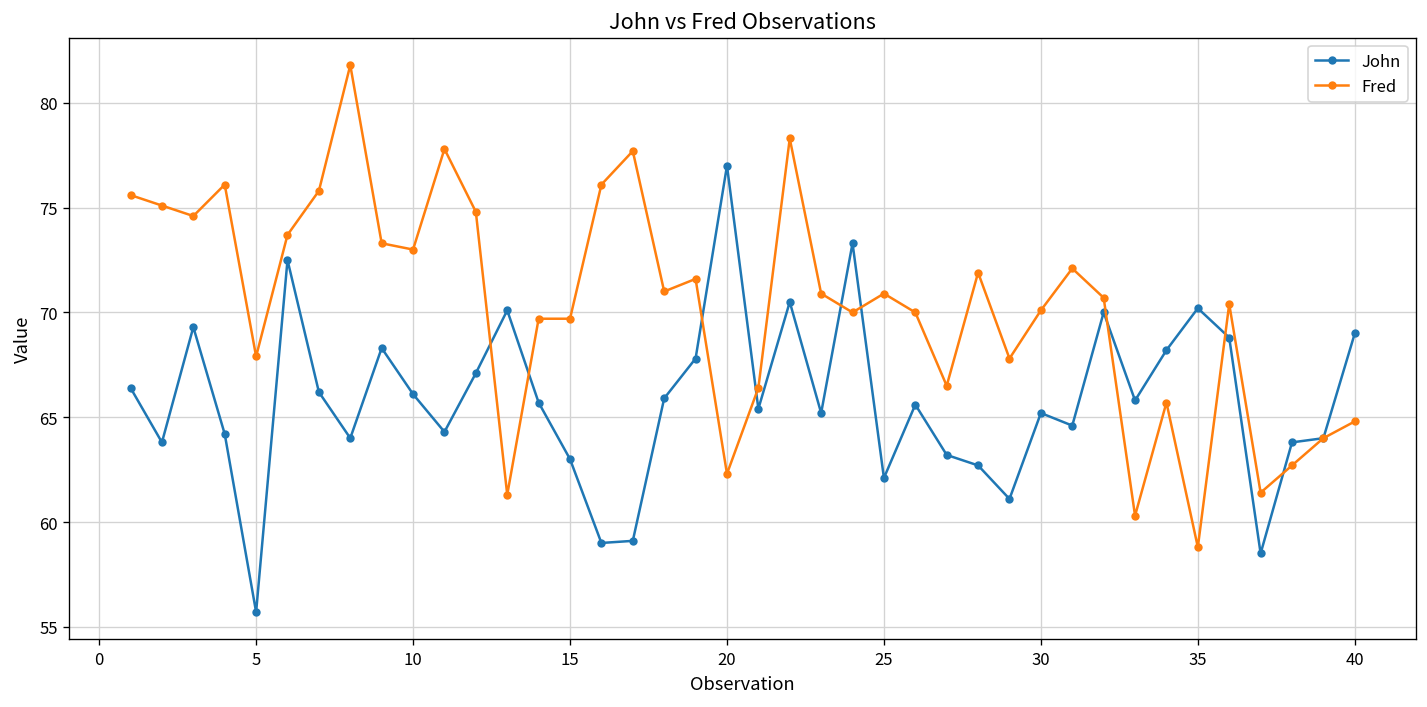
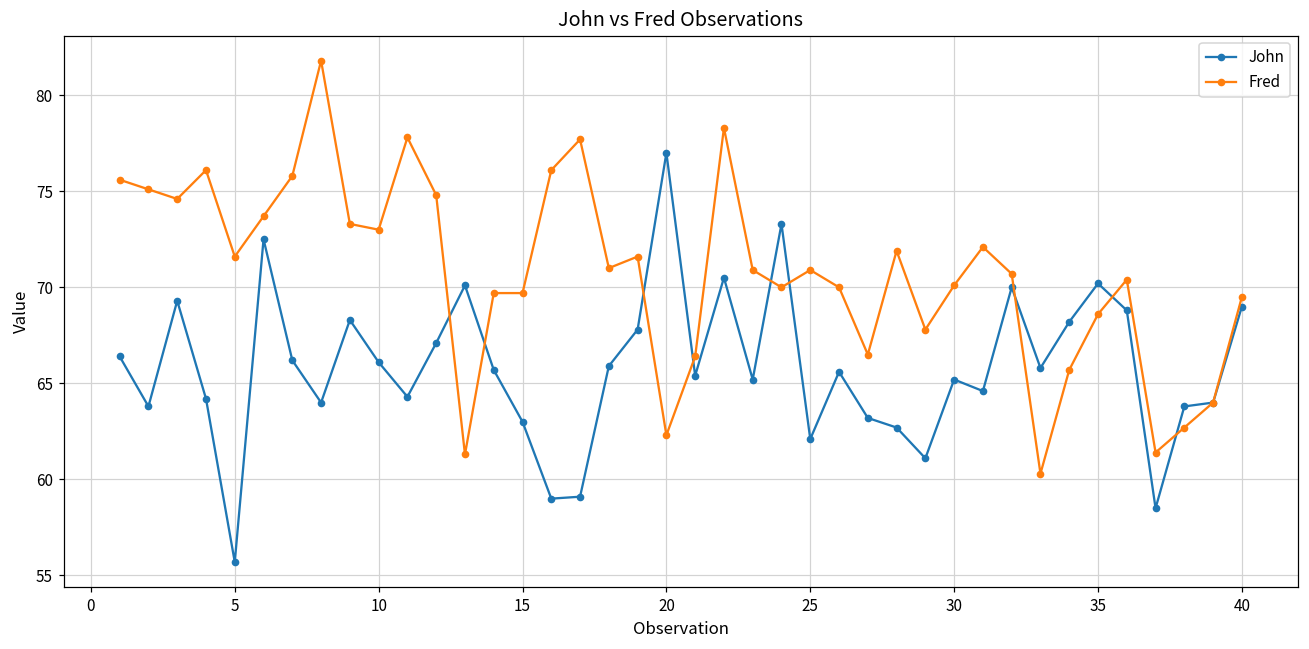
  {
    "John": {
      "5": 55.7,
      "10": 66.1,
      "15": 63.0,
      "20": 77.0,
      "25": 62.1,
      "30": 65.2,
      "35": 70.2,
      "40": 69.0
    },
    "Fred": {
-     "5": 67.9,
+     "5": 71.6,
      "10": 73.0,
      "15": 69.7,
      "20": 62.3,
      "25": 70.9,
      "30": 70.1,
-     "35": 58.8,
-     "40": 64.8
+     "35": 68.6,
+     "40": 69.5
    }
  }
